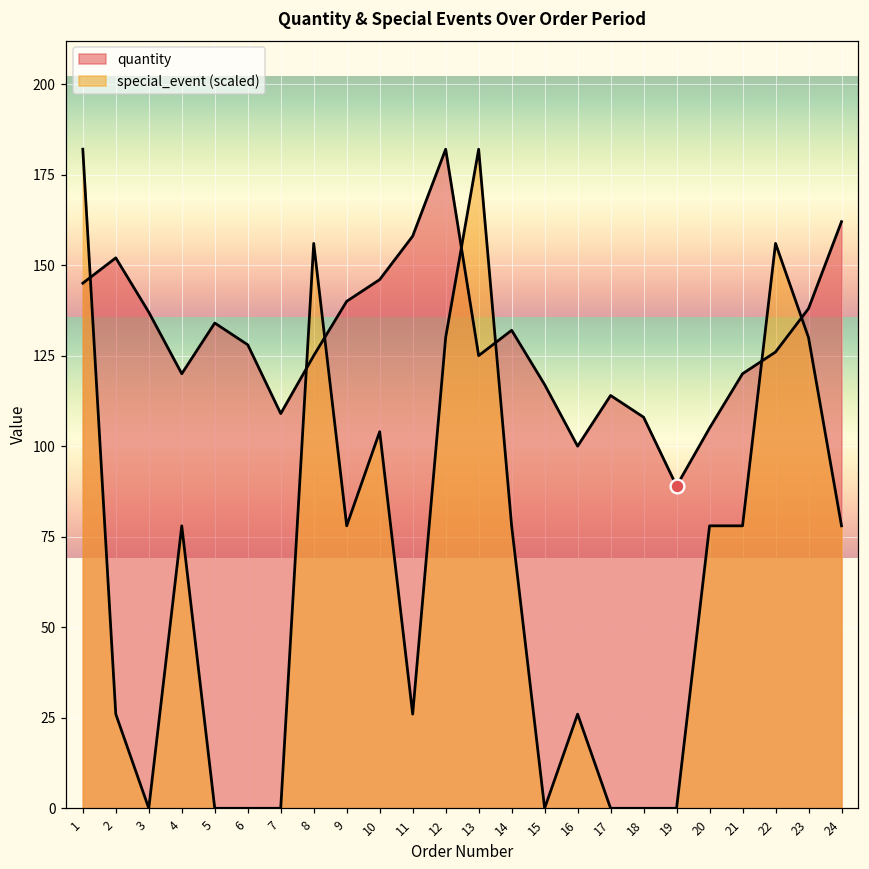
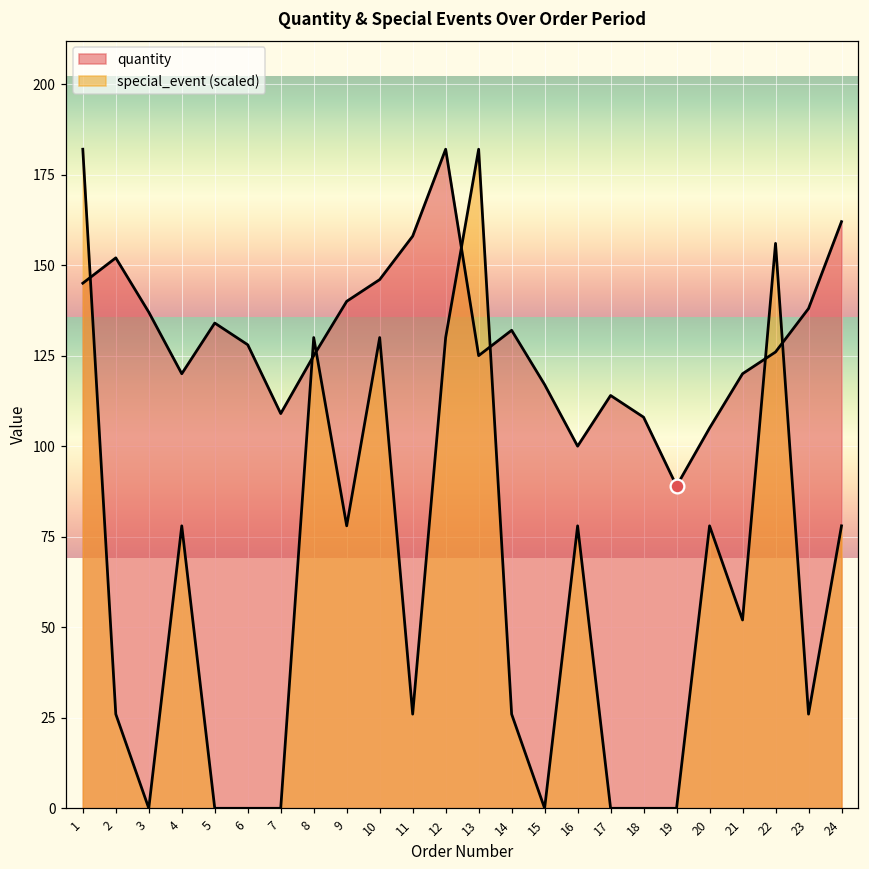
  {
    "special_event (scaled)": {
      "1": 182,
      "2": 26,
      "3": 0,
      "4": 78,
      "5": 0,
      "6": 0,
      "7": 0,
-     "8": 156,
+     "8": 130,
      "9": 78,
-     "10": 104,
+     "10": 130,
      "11": 26,
      "12": 130,
      "13": 182,
-     "14": 78,
+     "14": 26,
      "15": 0,
-     "16": 26,
+     "16": 78,
      "17": 0,
      "18": 0,
      "19": 0,
      "20": 78,
-     "21": 78,
+     "21": 52,
      "22": 156,
-     "23": 130,
+     "23": 26,
      "24": 78
    }
  }
